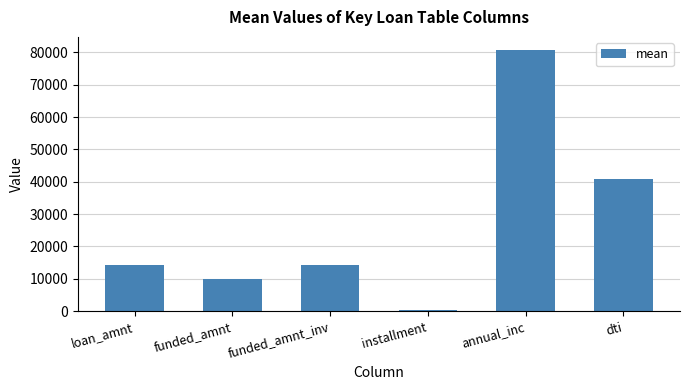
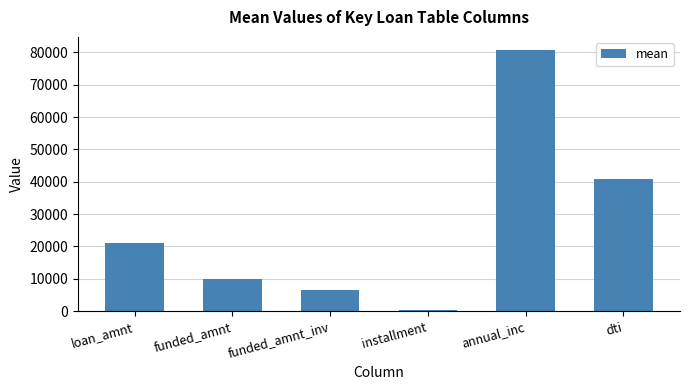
  {
-   "loan_amnt": 14000,
+   "loan_amnt": 21000,
    "funded_amnt": 10000,
-   "funded_amnt_inv": 14000,
+   "funded_amnt_inv": 6000,
    "annual_inc": 81000,
    "dti": 41000
  }
